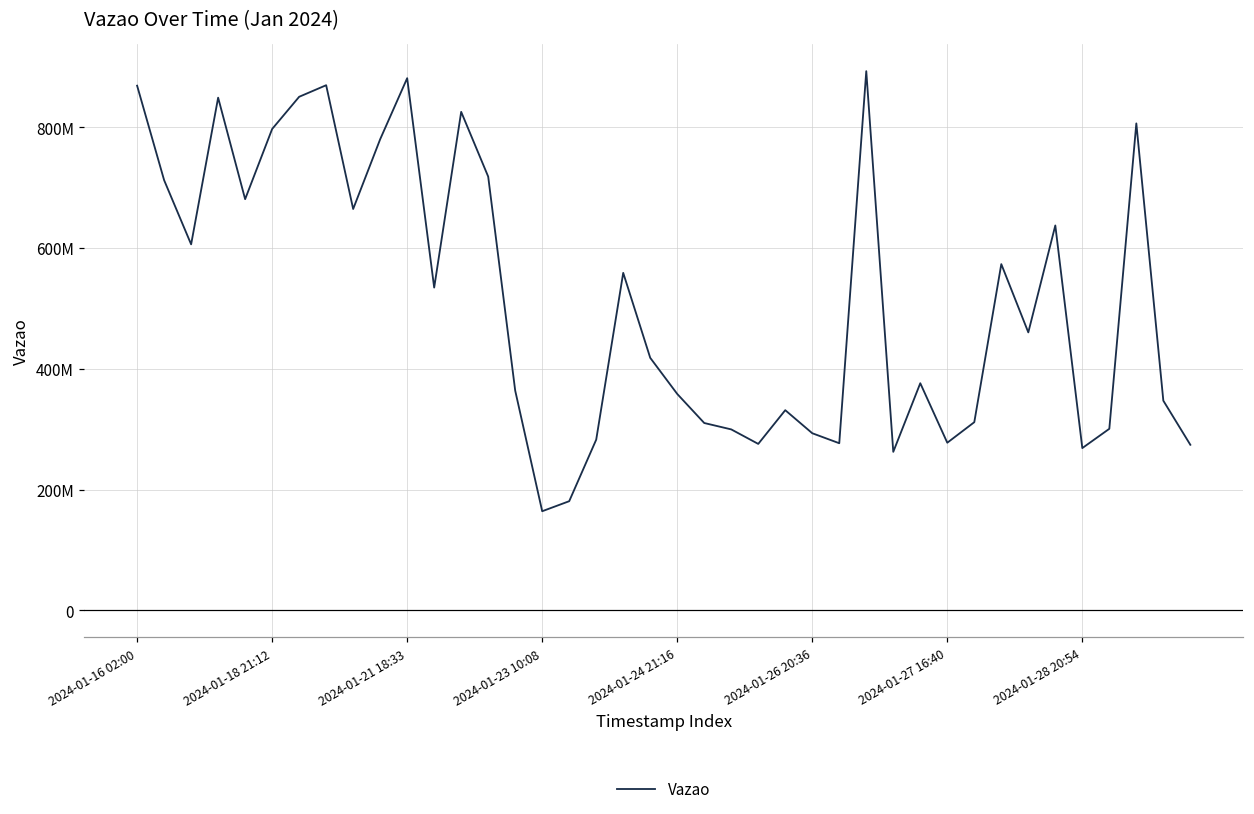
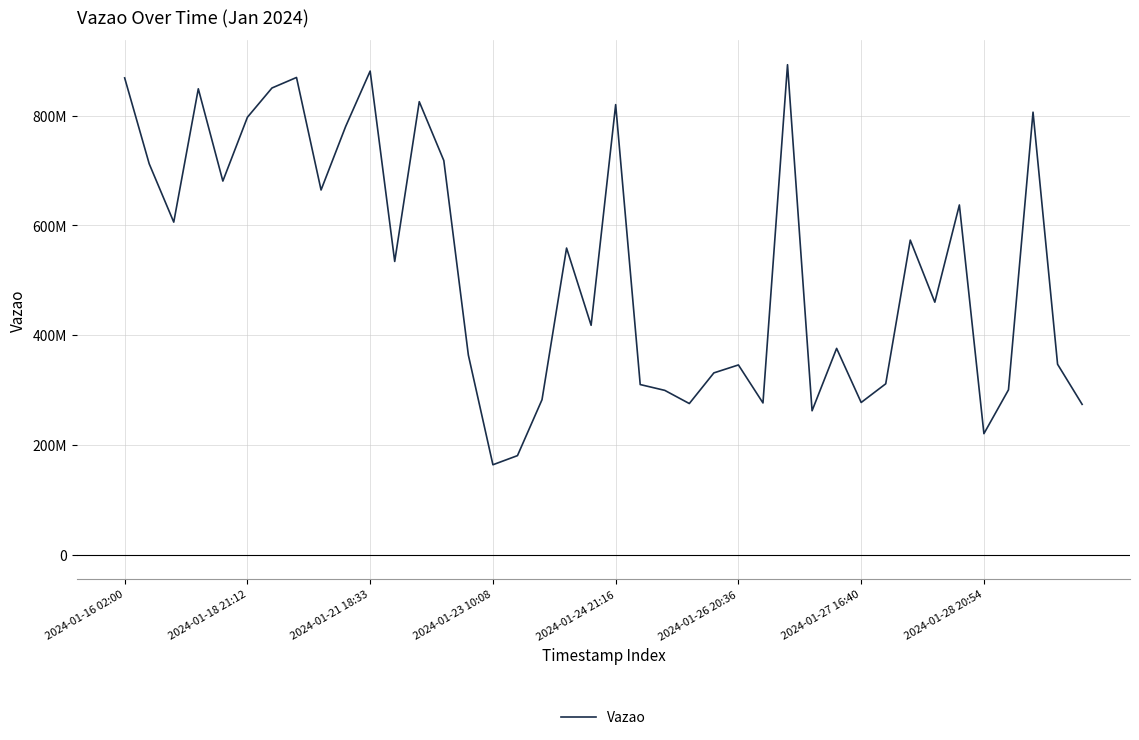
  {
    "2024-01-16 02:00": 870000000,
    "2024-01-18 21:12": 800000000,
    "2024-01-21 18:33": 880000000,
    "2024-01-23 10:08": 160000000,
-   "2024-01-24 21:16": 360000000,
-   "2024-01-26 20:36": 290000000,
+   "2024-01-24 21:16": 820000000,
+   "2024-01-26 20:36": 350000000,
    "2024-01-27 16:40": 280000000,
-   "2024-01-28 20:54": 270000000
+   "2024-01-28 20:54": 220000000
  }
